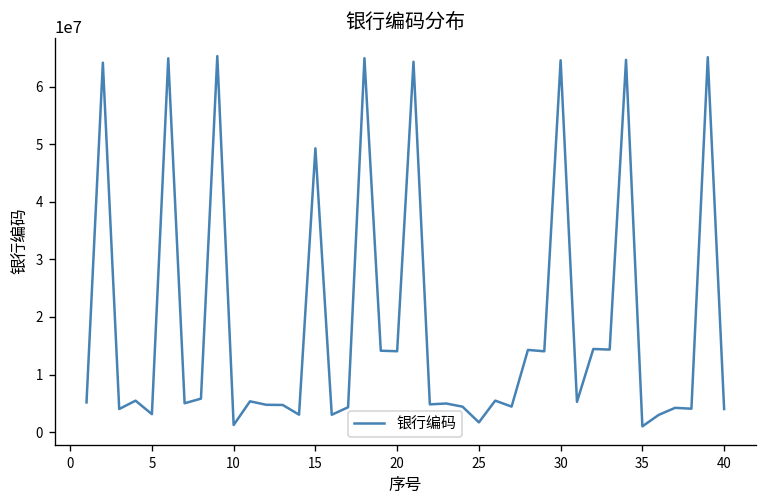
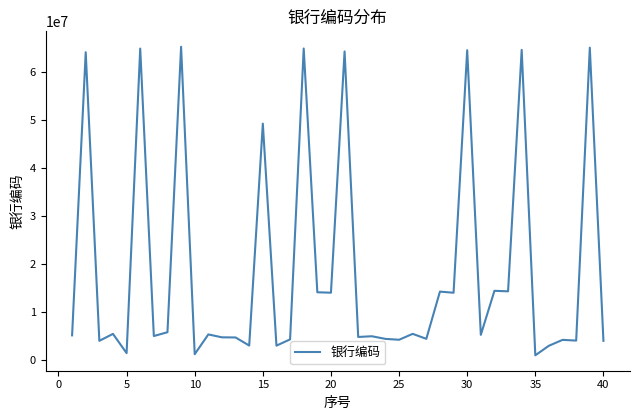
  {
-   "5": 3000000,
+   "5": 1000000,
    "10": 1000000,
    "15": 49000000,
    "20": 14000000,
-   "25": 2000000,
+   "25": 4000000,
    "30": 65000000,
    "35": 1000000,
    "40": 4000000
  }
